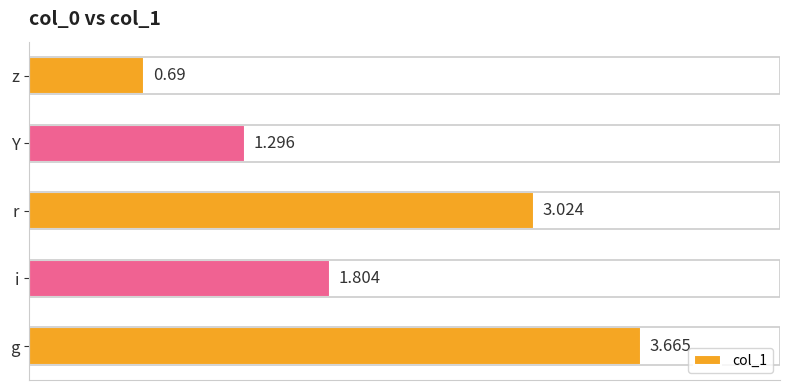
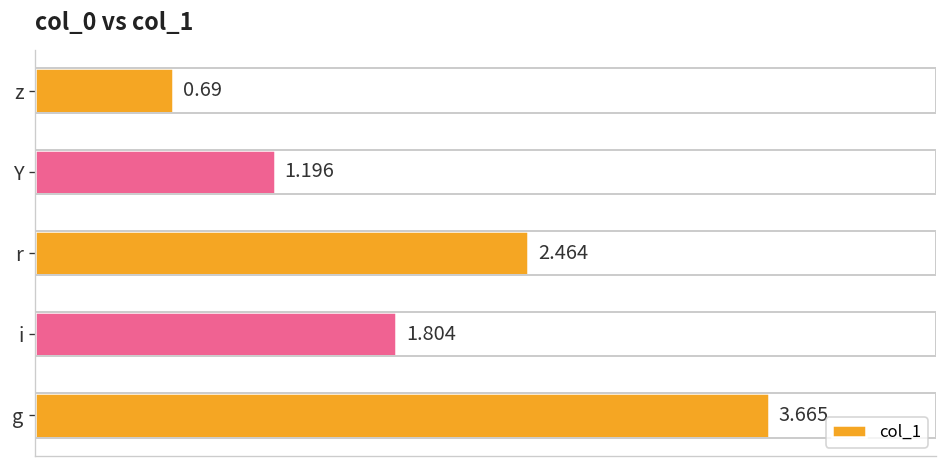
  {
    "z": 0.69,
-   "Y": 1.296,
-   "r": 3.024,
+   "Y": 1.196,
+   "r": 2.464,
    "i": 1.804
  }
